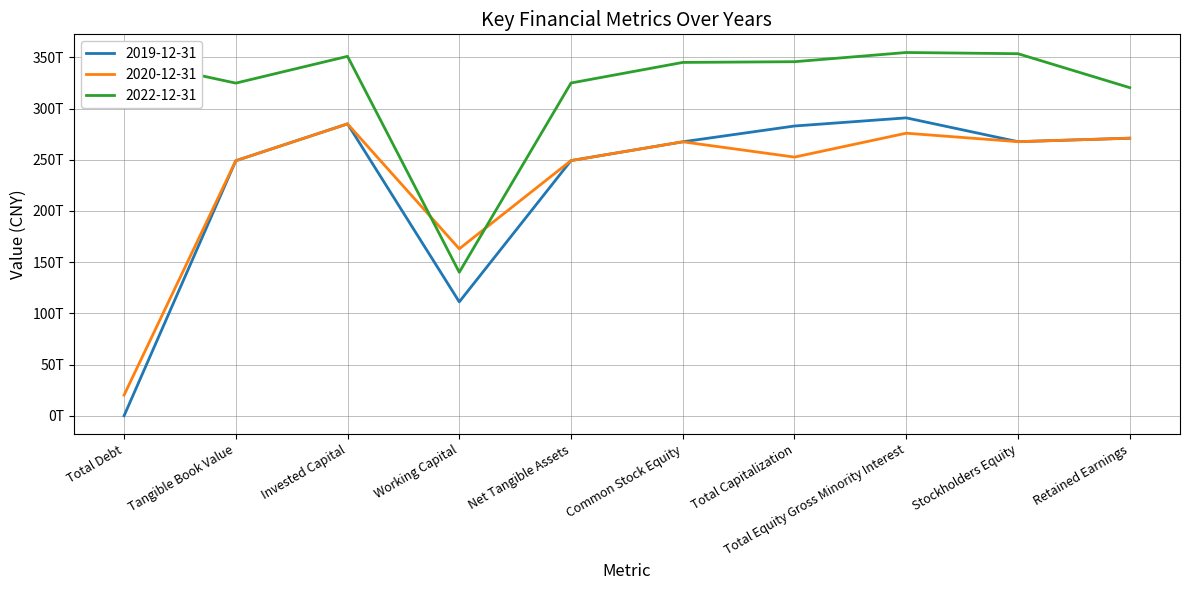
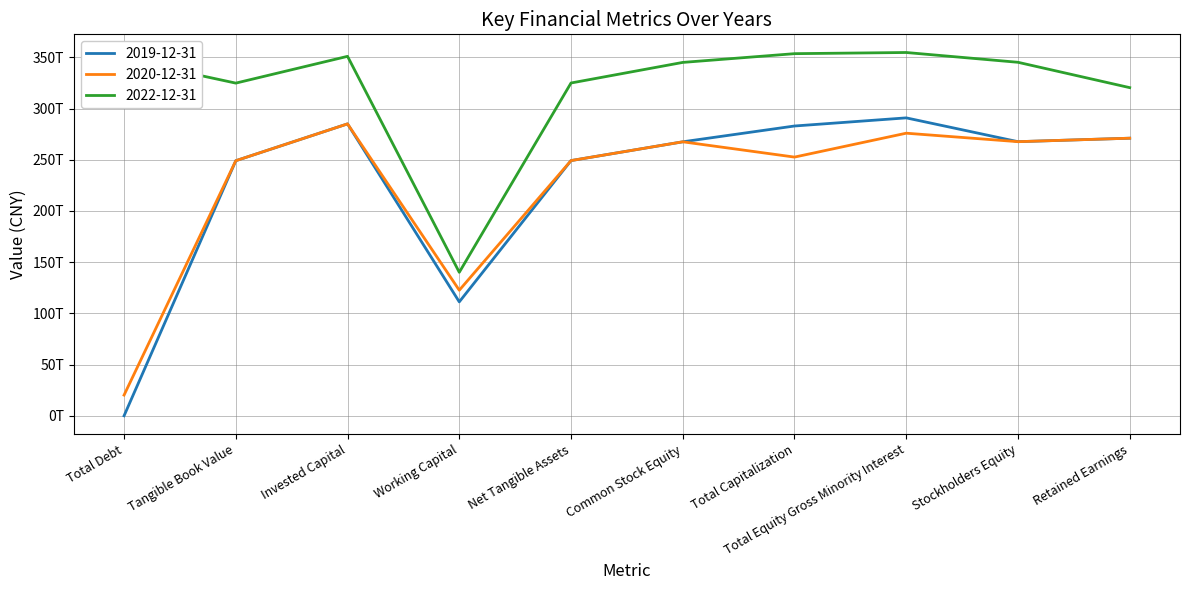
  {
    "2019-12-31": {
      "Total Debt": "0T",
      "Working Capital": "111T",
      "Total Capitalization": "283T",
      "Total Equity Gross Minority Interest": "291T"
    },
    "2020-12-31": {
      "Total Debt": "20T",
-     "Working Capital": "163T",
+     "Working Capital": "123T",
      "Total Capitalization": "253T",
      "Total Equity Gross Minority Interest": "276T"
    },
    "2022-12-31": {
      "Tangible Book Value": "325T",
      "Invested Capital": "351T",
      "Working Capital": "140T",
      "Net Tangible Assets": "325T",
      "Common Stock Equity": "345T",
-     "Total Capitalization": "346T",
+     "Total Capitalization": "354T",
      "Total Equity Gross Minority Interest": "355T",
-     "Stockholders Equity": "354T",
+     "Stockholders Equity": "345T",
      "Retained Earnings": "320T"
    }
  }
